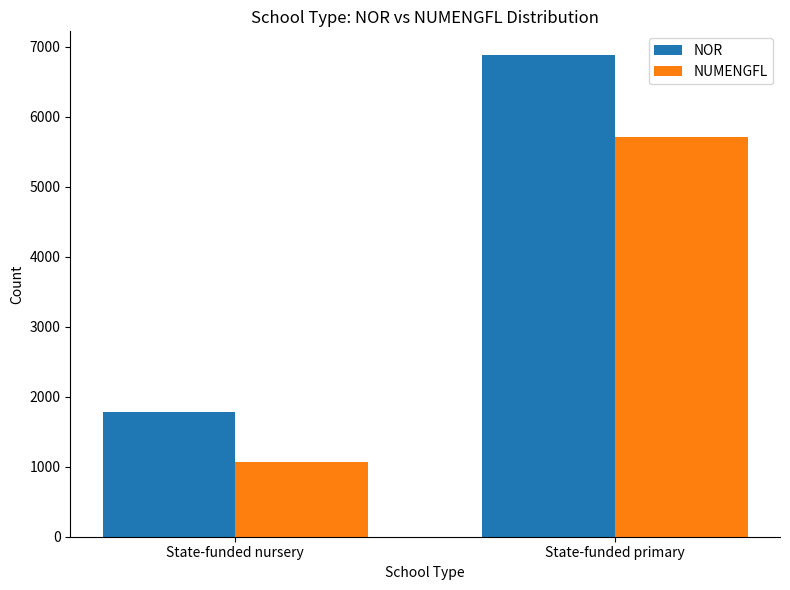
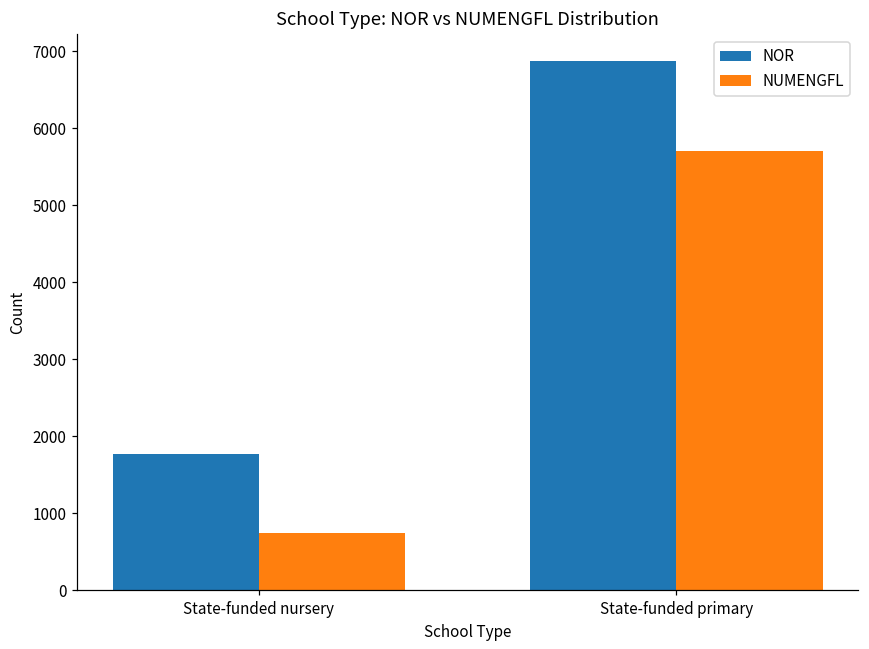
  {
    "NOR": {
      "State-funded nursery": 1800,
      "State-funded primary": 6900
    },
    "NUMENGFL": {
-     "State-funded nursery": 1100,
+     "State-funded nursery": 700,
      "State-funded primary": 5700
    }
  }
